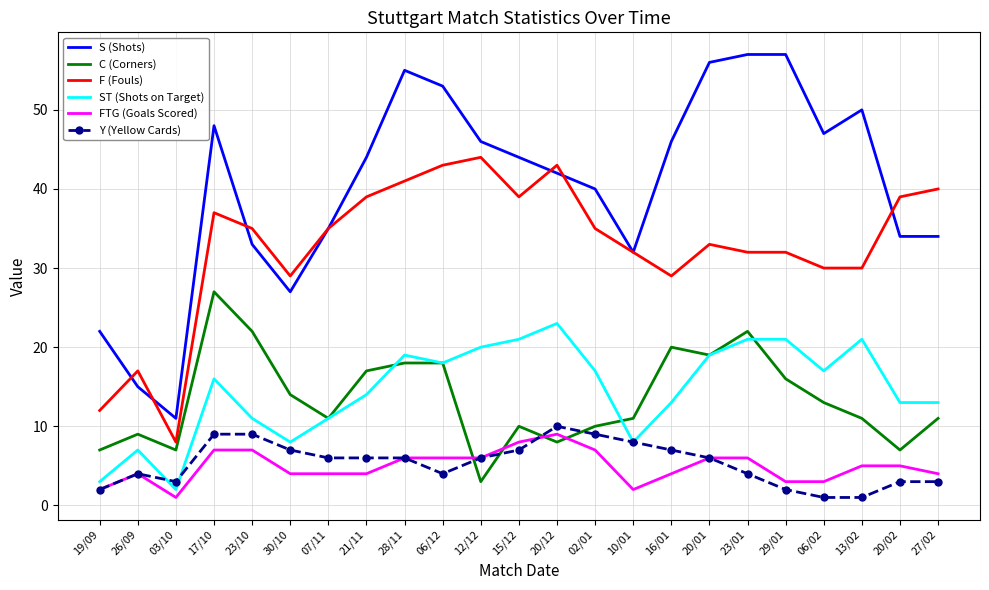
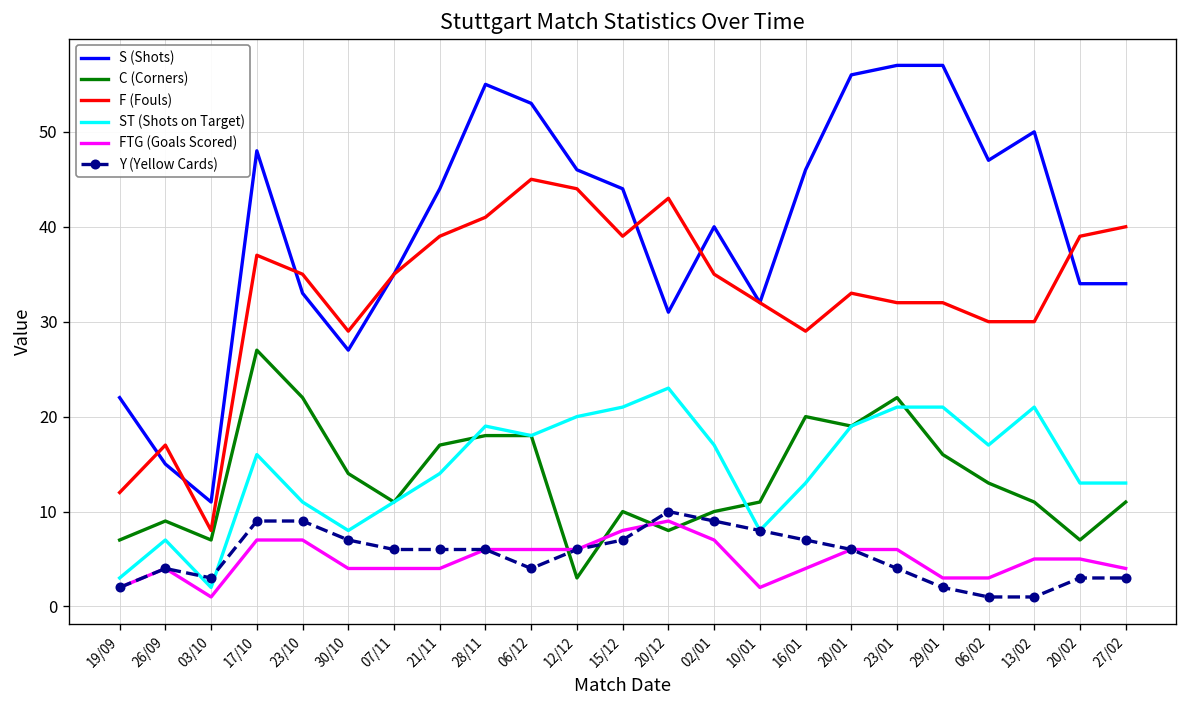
  {
    "S (Shots)": {
      "19/09": 22,
      "26/09": 15,
      "03/10": 11,
      "17/10": 48,
      "23/10": 33,
      "30/10": 27,
      "21/11": 44,
      "28/11": 55,
      "06/12": 53,
      "12/12": 46,
      "15/12": 44,
-     "20/12": 42,
+     "20/12": 31,
      "02/01": 40,
      "16/01": 46,
      "20/01": 56,
      "23/01": 57,
      "29/01": 57,
      "06/02": 47,
      "13/02": 50,
      "20/02": 34,
      "27/02": 34
    },
    "C (Corners)": {
      "19/09": 7,
      "26/09": 9,
      "03/10": 7,
      "17/10": 27,
      "23/10": 22,
      "30/10": 14,
      "21/11": 17,
      "28/11": 18,
      "12/12": 3,
      "15/12": 10,
      "20/12": 8,
      "02/01": 10,
      "10/01": 11,
      "16/01": 20,
      "23/01": 22,
      "29/01": 16,
      "06/02": 13,
      "13/02": 11,
      "20/02": 7,
      "27/02": 11
    },
    "F (Fouls)": {
      "19/09": 12,
      "26/09": 17,
      "03/10": 8,
      "17/10": 37,
      "23/10": 35,
      "30/10": 29,
      "21/11": 39,
      "28/11": 41,
-     "06/12": 43,
+     "06/12": 45,
      "12/12": 44,
      "15/12": 39,
      "20/12": 43,
      "02/01": 35,
      "16/01": 29,
      "20/01": 33,
      "23/01": 32,
      "29/01": 32,
      "06/02": 30,
      "13/02": 30,
      "20/02": 39,
      "27/02": 40
    },
    "ST (Shots on Target)": {
      "19/09": 3,
      "26/09": 7,
      "03/10": 2,
      "17/10": 16,
      "23/10": 11,
      "30/10": 8,
      "21/11": 14,
      "28/11": 19,
      "12/12": 20,
      "15/12": 21,
      "20/12": 23,
      "02/01": 17,
      "16/01": 13,
      "23/01": 21,
      "29/01": 21,
      "06/02": 17,
      "13/02": 21,
      "20/02": 13,
      "27/02": 13
    },
    "FTG (Goals Scored)": {
      "03/10": 1,
      "17/10": 7,
      "23/10": 7,
      "30/10": 4,
      "07/11": 4,
      "21/11": 4,
      "06/12": 6,
      "15/12": 8,
      "20/12": 9,
      "02/01": 7,
      "10/01": 2,
      "16/01": 4,
      "23/01": 6,
      "29/01": 3,
      "06/02": 3,
      "13/02": 5,
      "20/02": 5,
      "27/02": 4
    },
    "Y (Yellow Cards)": {
      "03/10": 3,
      "17/10": 9,
      "23/10": 9,
      "30/10": 7,
      "07/11": 6,
      "21/11": 6,
      "06/12": 4,
      "15/12": 7,
      "20/12": 10,
      "02/01": 9,
      "16/01": 7,
      "23/01": 4,
      "29/01": 2,
      "06/02": 1,
      "13/02": 1,
      "20/02": 3,
      "27/02": 3
    }
  }
